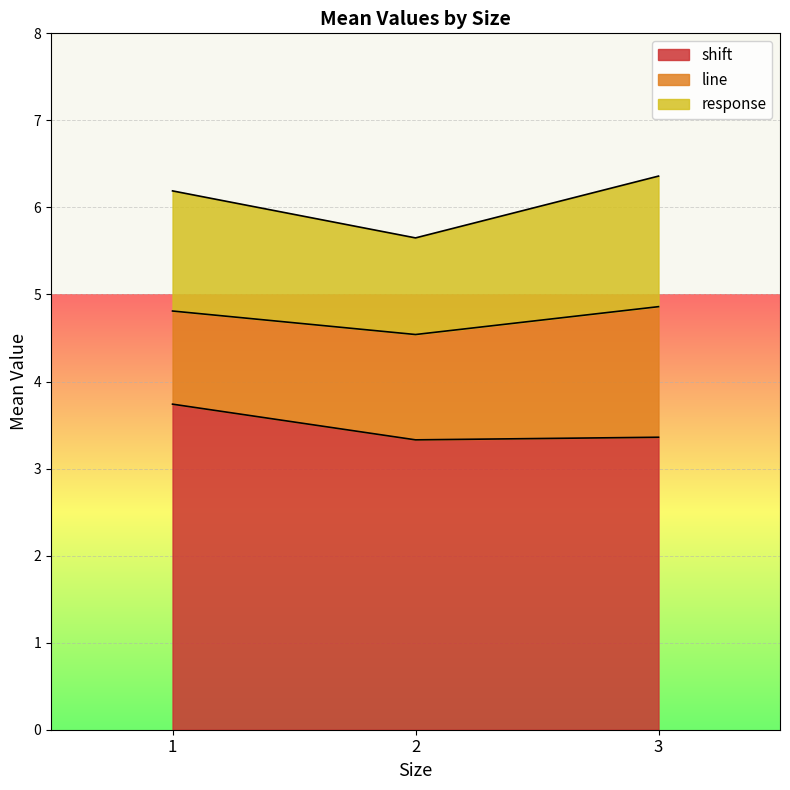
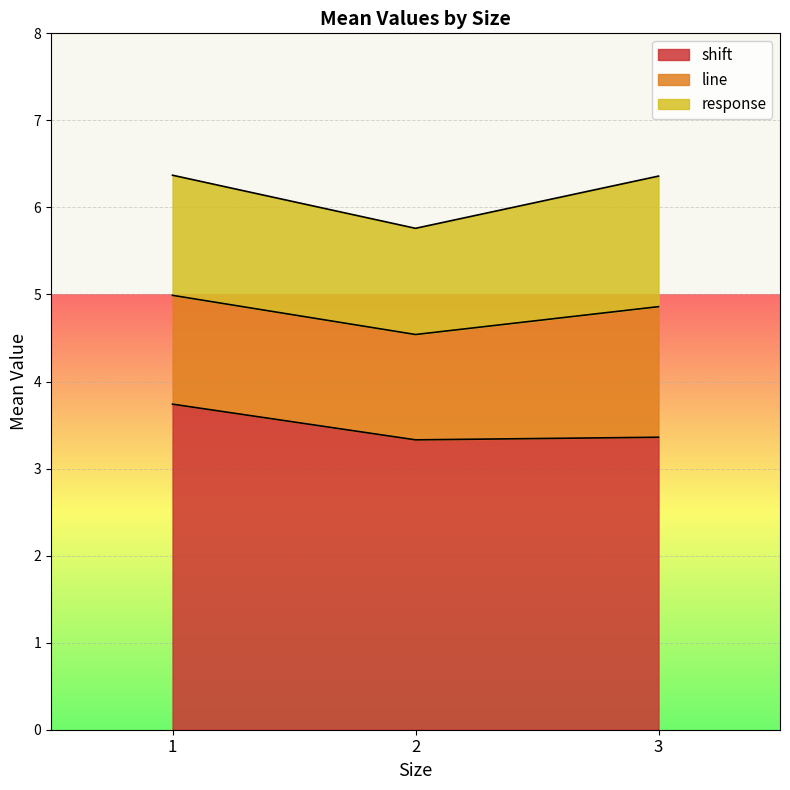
  {
    "shift": {
      "1": 3.7,
      "2": 3.3,
      "3": 3.4
    },
    "line": {
-     "1": 1.1,
+     "1": 1.3,
      "2": 1.2,
      "3": 1.5
    },
    "response": {
      "1": 1.4,
-     "2": 1.1,
+     "2": 1.2,
      "3": 1.5
    }
  }
